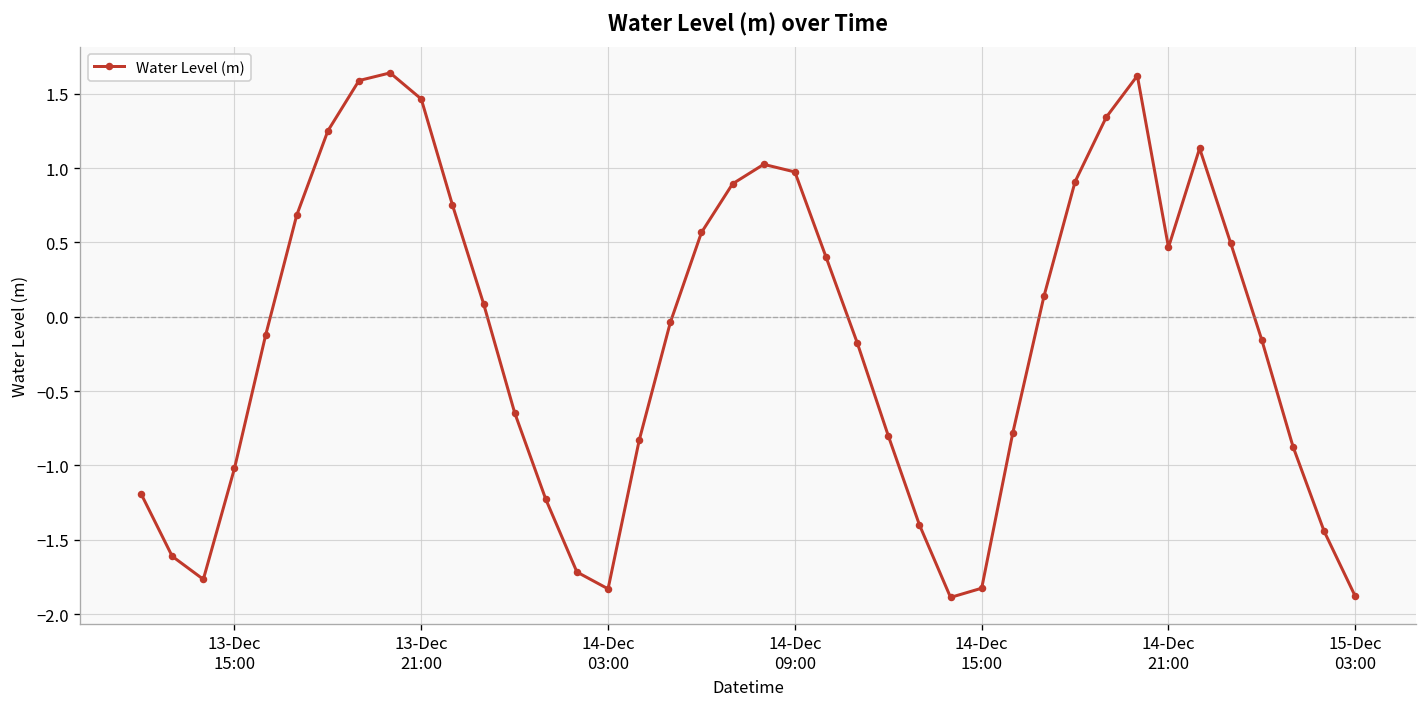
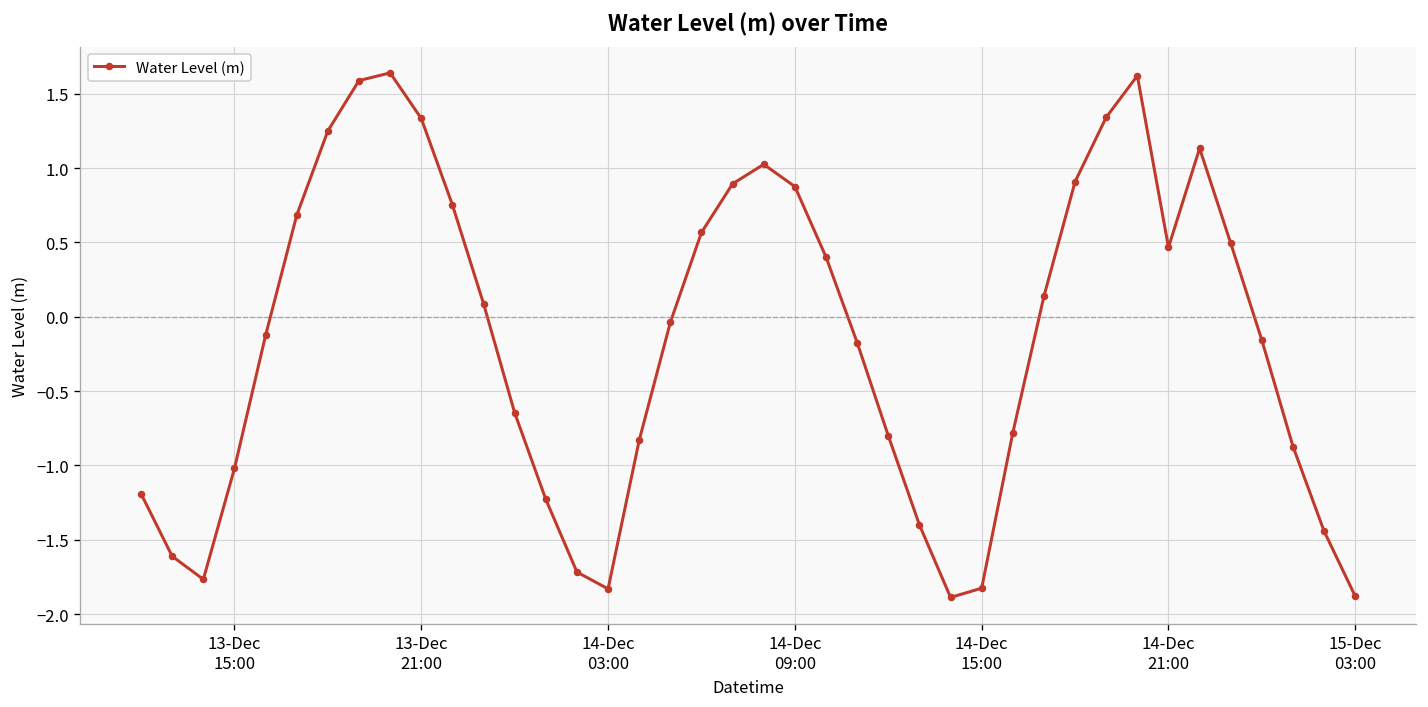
  {
    "13-Dec 15:00": -1.02,
-   "13-Dec 21:00": 1.46,
+   "13-Dec 21:00": 1.33,
    "14-Dec 03:00": -1.83,
-   "14-Dec 09:00": 0.97,
+   "14-Dec 09:00": 0.88,
    "14-Dec 15:00": -1.83,
    "14-Dec 21:00": 0.47,
    "15-Dec 03:00": -1.88
  }
